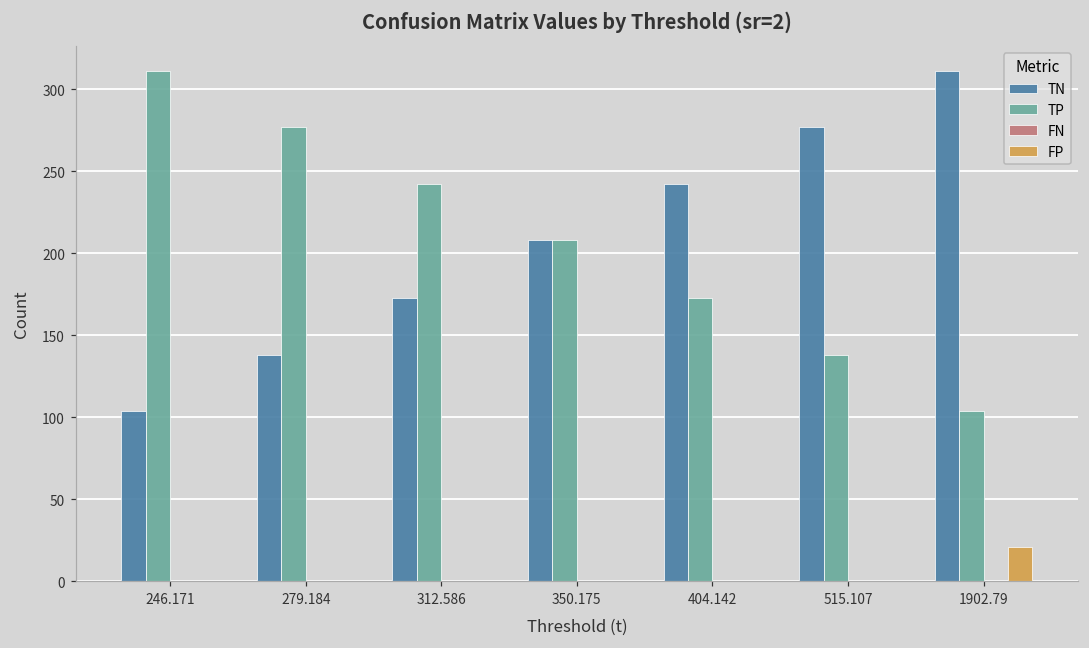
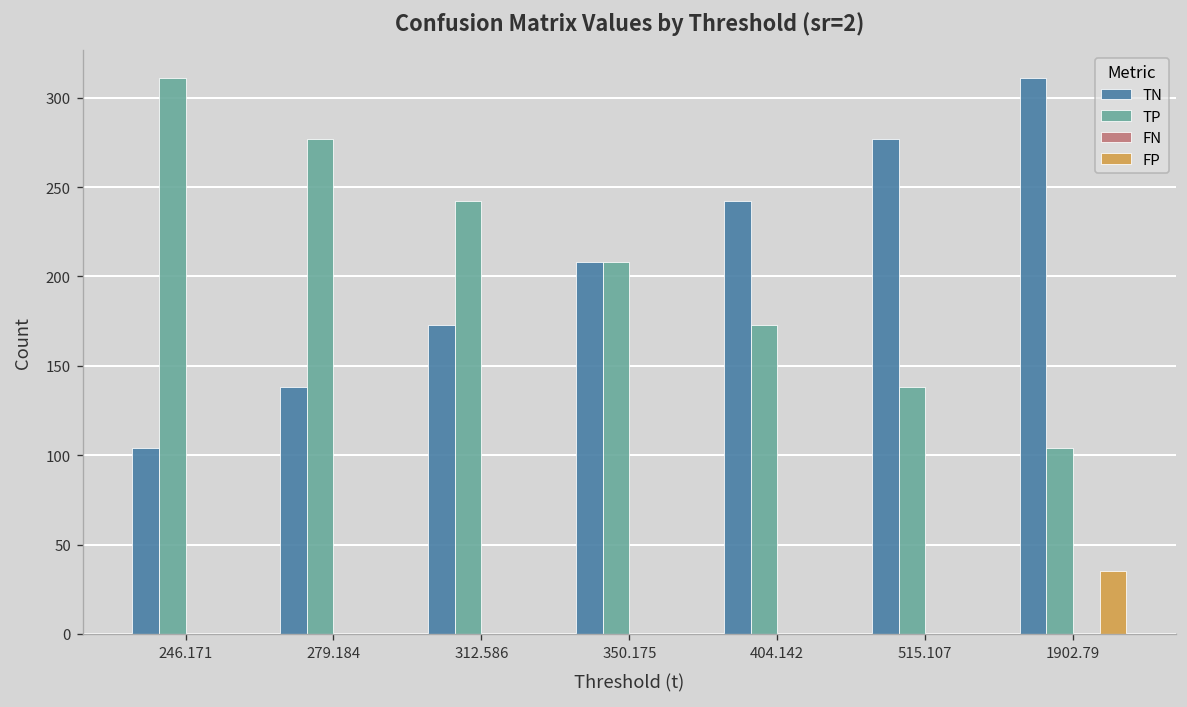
  {
    "FN": {
      "246.171": 0,
      "279.184": 0,
      "312.586": 0,
      "350.175": 0,
      "404.142": 0,
      "515.107": 0,
      "1902.79": 0
    },
    "FP": {
      "246.171": 0,
      "279.184": 0,
      "312.586": 0,
      "350.175": 0,
      "404.142": 0,
      "515.107": 0,
-     "1902.79": 21
+     "1902.79": 35
    }
  }
